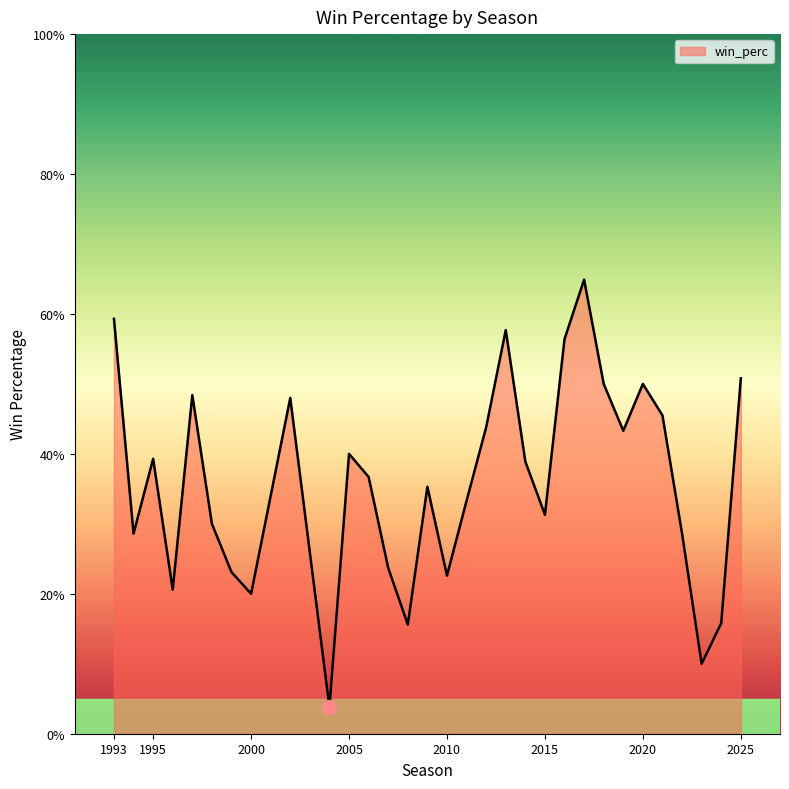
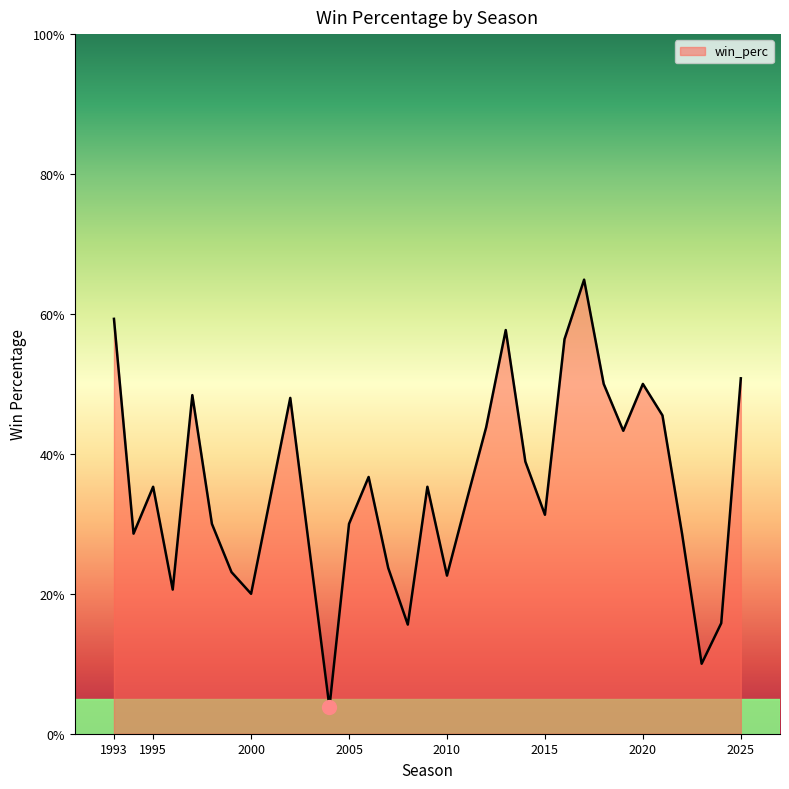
  {
    "win_perc": {
      "1993": "59%",
-     "1995": "39%",
+     "1995": "35%",
      "2000": "20%",
-     "2005": "40%",
+     "2005": "30%",
      "2010": "23%",
      "2015": "31%",
      "2020": "50%",
      "2025": "51%"
    }
  }
